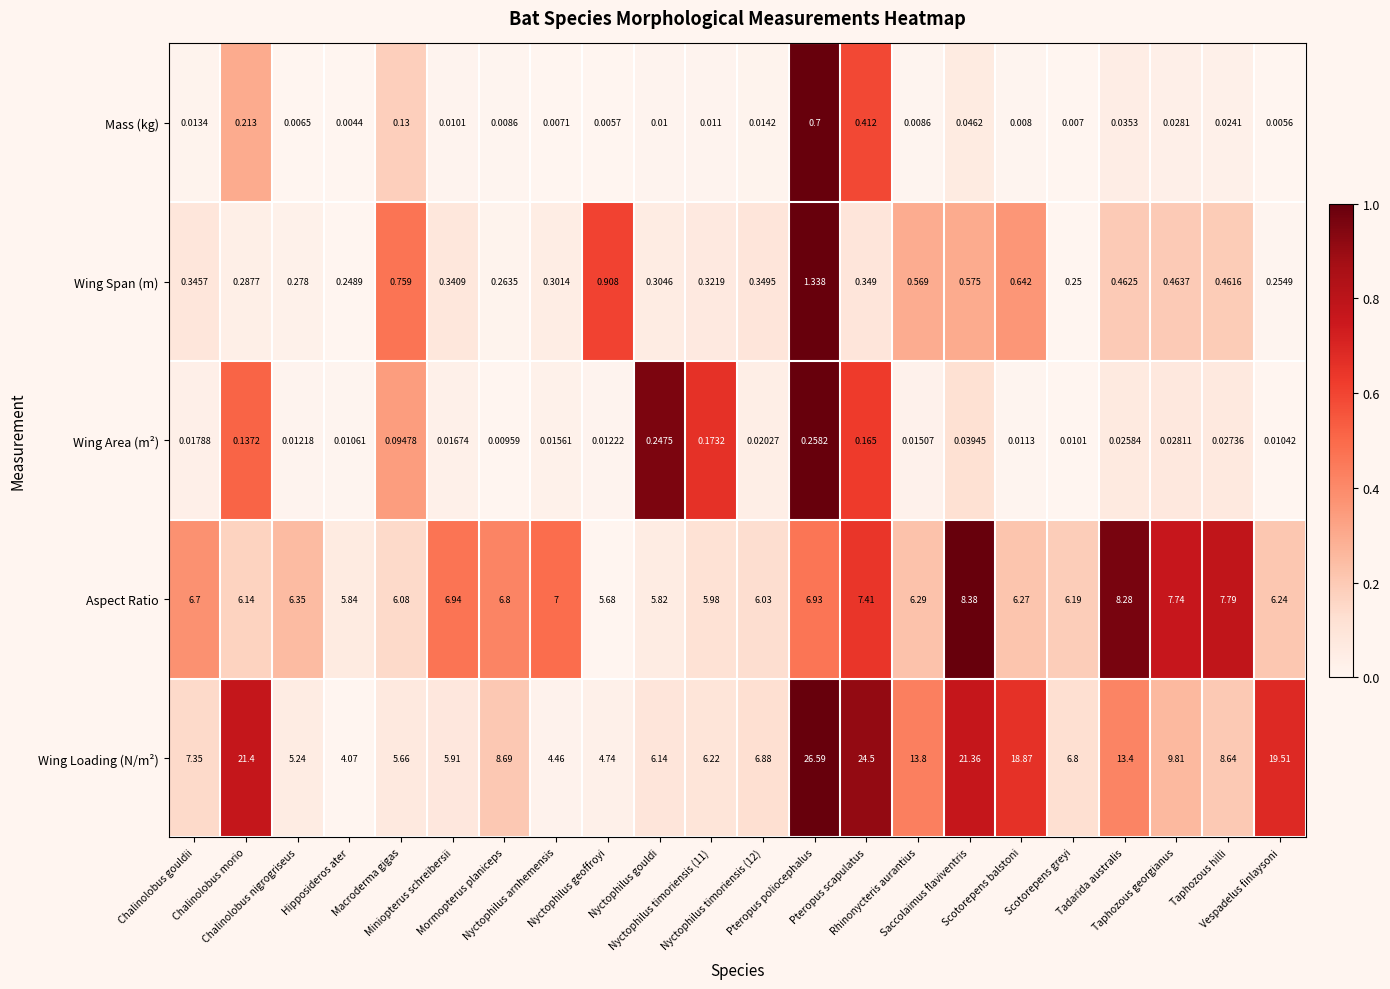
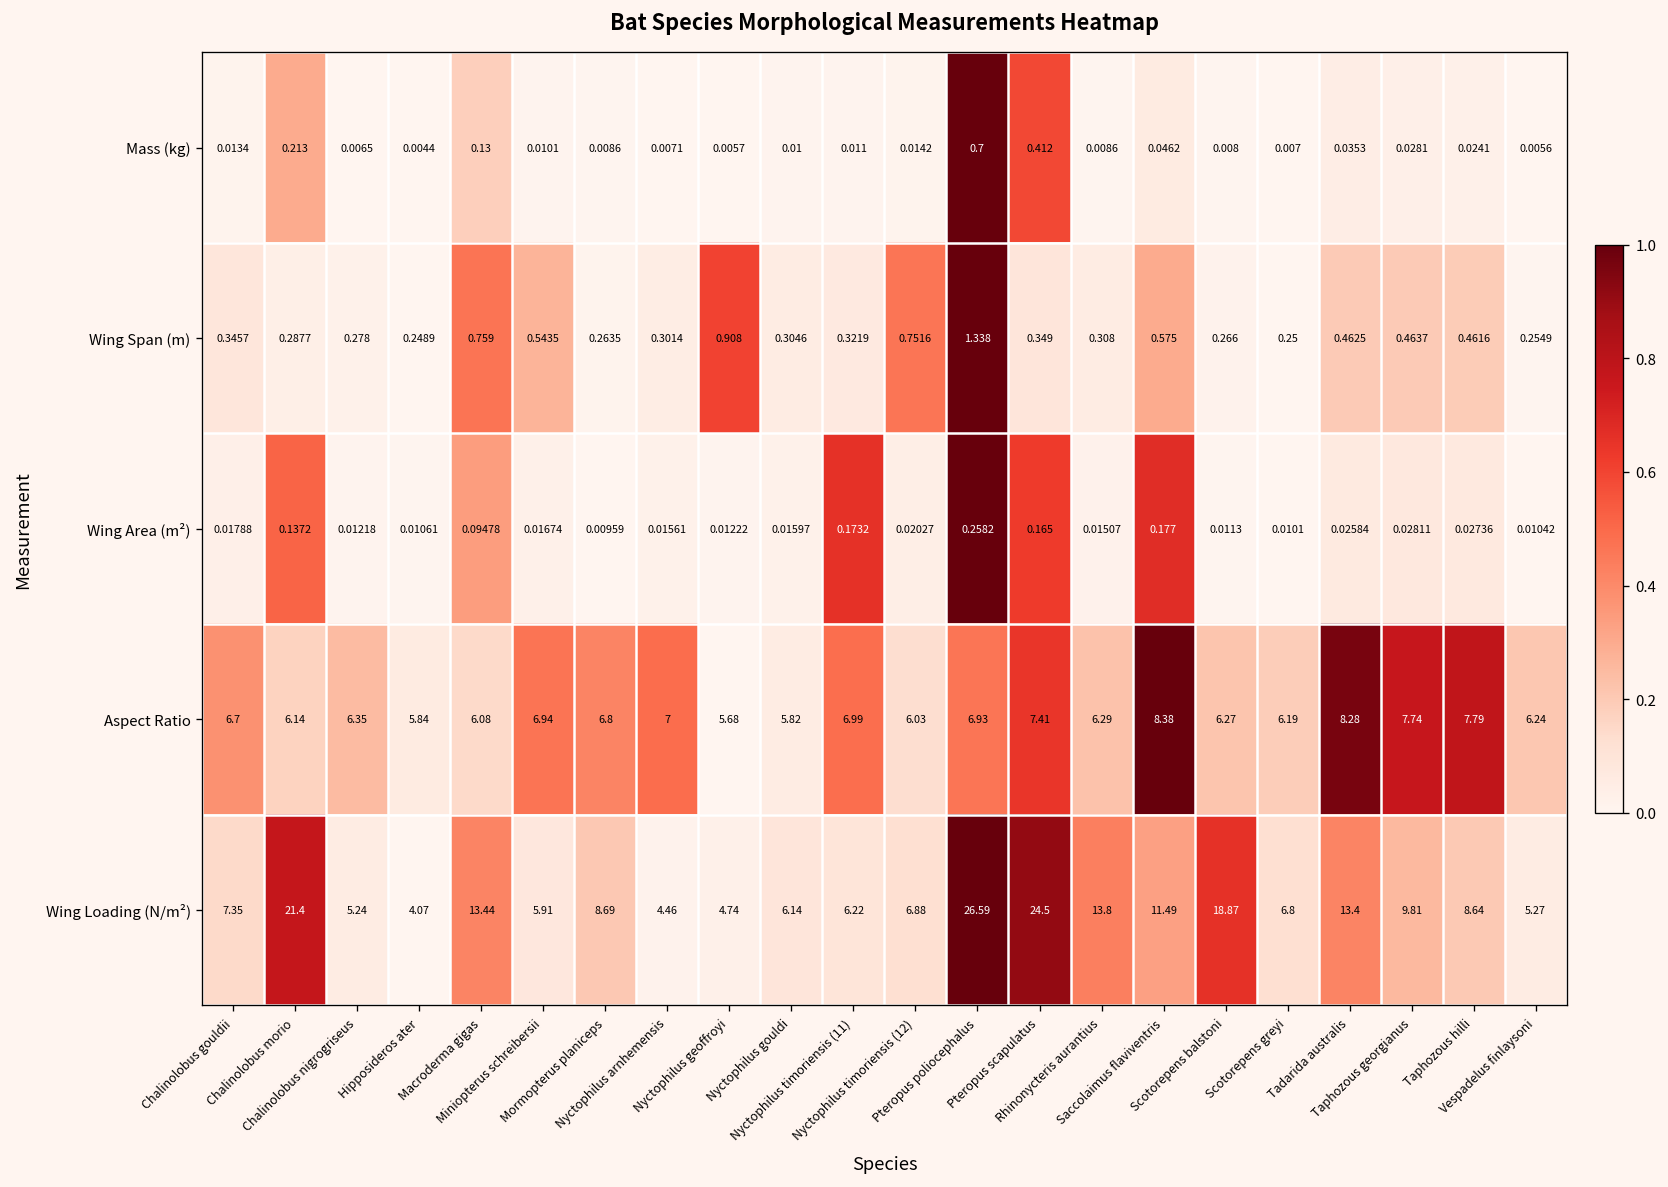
  {
    "Mass (kg)": {
      "Chalinolobus gouldii": 0.0134,
      "Chalinolobus morio": 0.213,
      "Chalinolobus nigrogriseus": 0.0065,
      "Hipposideros ater": 0.0044,
      "Macroderma gigas": 0.13,
      "Miniopterus schreibersii": 0.0101,
      "Mormopterus planiceps": 0.0086,
      "Nyctophilus arnhemensis": 0.0071,
      "Nyctophilus geoffroyi": 0.0057,
      "Nyctophilus gouldi": 0.01,
      "Nyctophilus timoriensis (11)": 0.011,
      "Nyctophilus timoriensis (12)": 0.0142,
      "Pteropus poliocephalus": 0.7,
      "Pteropus scapulatus": 0.412,
      "Rhinonycteris aurantius": 0.0086,
      "Saccolaimus flaviventris": 0.0462,
      "Scotorepens balstoni": 0.008,
      "Scotorepens greyi": 0.007,
      "Tadarida australis": 0.0353,
      "Taphozous georgianus": 0.0281,
      "Taphozous hilli": 0.0241,
      "Vespadelus finlaysoni": 0.0056
    },
    "Wing Span (m)": {
      "Chalinolobus gouldii": 0.3457,
      "Chalinolobus morio": 0.2877,
      "Chalinolobus nigrogriseus": 0.278,
      "Hipposideros ater": 0.2489,
      "Macroderma gigas": 0.759,
-     "Miniopterus schreibersii": 0.3409,
+     "Miniopterus schreibersii": 0.5435,
      "Mormopterus planiceps": 0.2635,
      "Nyctophilus arnhemensis": 0.3014,
      "Nyctophilus geoffroyi": 0.908,
      "Nyctophilus gouldi": 0.3046,
      "Nyctophilus timoriensis (11)": 0.3219,
-     "Nyctophilus timoriensis (12)": 0.3495,
+     "Nyctophilus timoriensis (12)": 0.7516,
      "Pteropus poliocephalus": 1.338,
      "Pteropus scapulatus": 0.349,
-     "Rhinonycteris aurantius": 0.569,
+     "Rhinonycteris aurantius": 0.308,
      "Saccolaimus flaviventris": 0.575,
-     "Scotorepens balstoni": 0.642,
+     "Scotorepens balstoni": 0.266,
      "Scotorepens greyi": 0.25,
      "Tadarida australis": 0.4625,
      "Taphozous georgianus": 0.4637,
      "Taphozous hilli": 0.4616,
      "Vespadelus finlaysoni": 0.2549
    },
    "Wing Area (m²)": {
      "Chalinolobus gouldii": 0.01788,
      "Chalinolobus morio": 0.1372,
      "Chalinolobus nigrogriseus": 0.01218,
      "Hipposideros ater": 0.01061,
      "Macroderma gigas": 0.09478,
      "Miniopterus schreibersii": 0.01674,
      "Mormopterus planiceps": 0.00959,
      "Nyctophilus arnhemensis": 0.01561,
      "Nyctophilus geoffroyi": 0.01222,
-     "Nyctophilus gouldi": 0.2475,
+     "Nyctophilus gouldi": 0.01597,
      "Nyctophilus timoriensis (11)": 0.1732,
      "Nyctophilus timoriensis (12)": 0.02027,
      "Pteropus poliocephalus": 0.2582,
      "Pteropus scapulatus": 0.165,
      "Rhinonycteris aurantius": 0.01507,
-     "Saccolaimus flaviventris": 0.03945,
+     "Saccolaimus flaviventris": 0.177,
      "Scotorepens balstoni": 0.0113,
      "Scotorepens greyi": 0.0101,
      "Tadarida australis": 0.02584,
      "Taphozous georgianus": 0.02811,
      "Taphozous hilli": 0.02736,
      "Vespadelus finlaysoni": 0.01042
    },
    "Aspect Ratio": {
      "Chalinolobus gouldii": 6.7,
      "Chalinolobus morio": 6.14,
      "Chalinolobus nigrogriseus": 6.35,
      "Hipposideros ater": 5.84,
      "Macroderma gigas": 6.08,
      "Miniopterus schreibersii": 6.94,
      "Mormopterus planiceps": 6.8,
      "Nyctophilus arnhemensis": 7,
      "Nyctophilus geoffroyi": 5.68,
      "Nyctophilus gouldi": 5.82,
-     "Nyctophilus timoriensis (11)": 5.98,
+     "Nyctophilus timoriensis (11)": 6.99,
      "Nyctophilus timoriensis (12)": 6.03,
      "Pteropus poliocephalus": 6.93,
      "Pteropus scapulatus": 7.41,
      "Rhinonycteris aurantius": 6.29,
      "Saccolaimus flaviventris": 8.38,
      "Scotorepens balstoni": 6.27,
      "Scotorepens greyi": 6.19,
      "Tadarida australis": 8.28,
      "Taphozous georgianus": 7.74,
      "Taphozous hilli": 7.79,
      "Vespadelus finlaysoni": 6.24
    },
    "Wing Loading (N/m²)": {
      "Chalinolobus gouldii": 7.35,
      "Chalinolobus morio": 21.4,
      "Chalinolobus nigrogriseus": 5.24,
      "Hipposideros ater": 4.07,
-     "Macroderma gigas": 5.66,
+     "Macroderma gigas": 13.44,
      "Miniopterus schreibersii": 5.91,
      "Mormopterus planiceps": 8.69,
      "Nyctophilus arnhemensis": 4.46,
      "Nyctophilus geoffroyi": 4.74,
      "Nyctophilus gouldi": 6.14,
      "Nyctophilus timoriensis (11)": 6.22,
      "Nyctophilus timoriensis (12)": 6.88,
      "Pteropus poliocephalus": 26.59,
      "Pteropus scapulatus": 24.5,
      "Rhinonycteris aurantius": 13.8,
-     "Saccolaimus flaviventris": 21.36,
+     "Saccolaimus flaviventris": 11.49,
      "Scotorepens balstoni": 18.87,
      "Scotorepens greyi": 6.8,
      "Tadarida australis": 13.4,
      "Taphozous georgianus": 9.81,
      "Taphozous hilli": 8.64,
-     "Vespadelus finlaysoni": 19.51
+     "Vespadelus finlaysoni": 5.27
    }
  }
